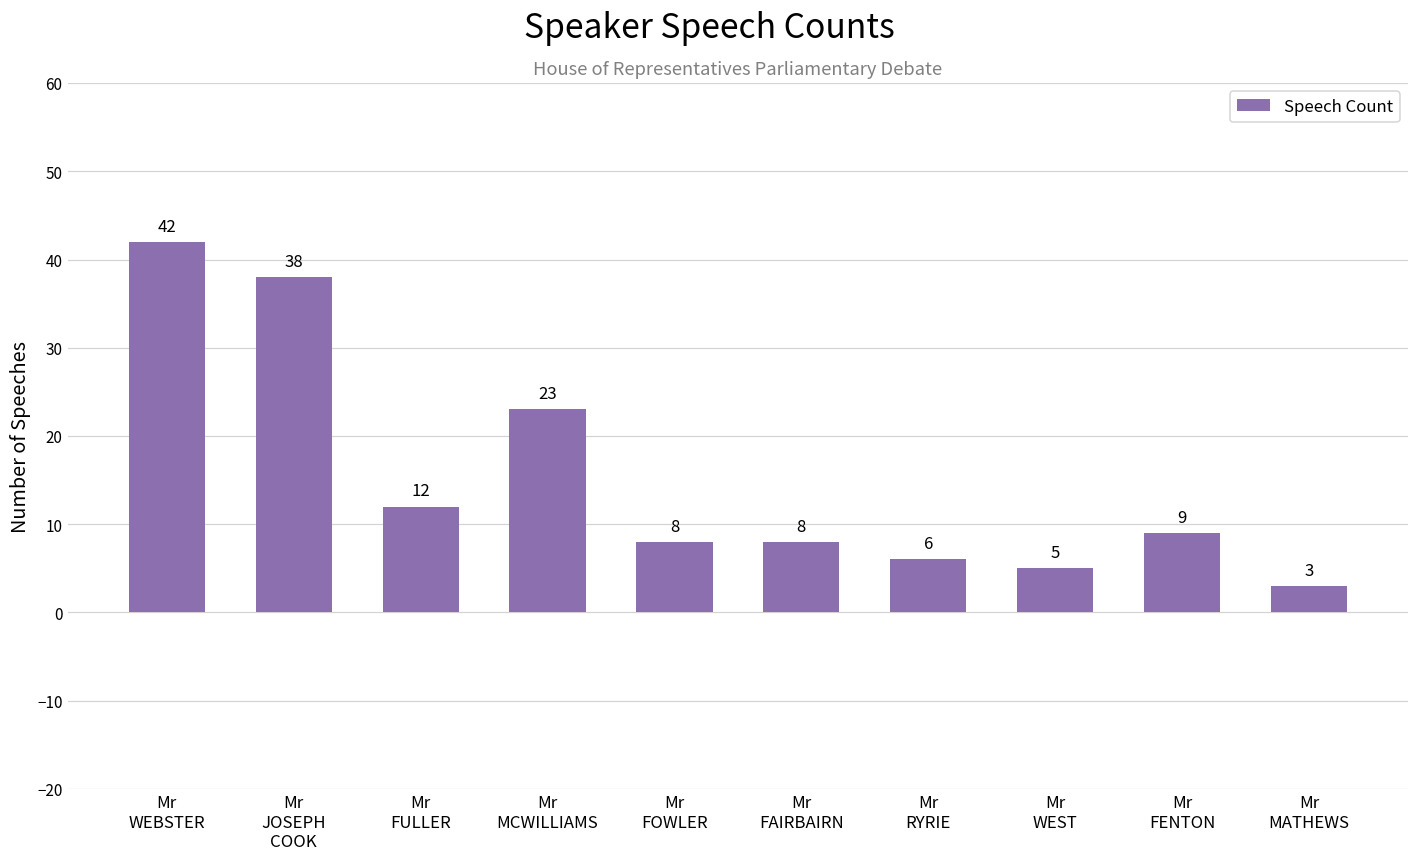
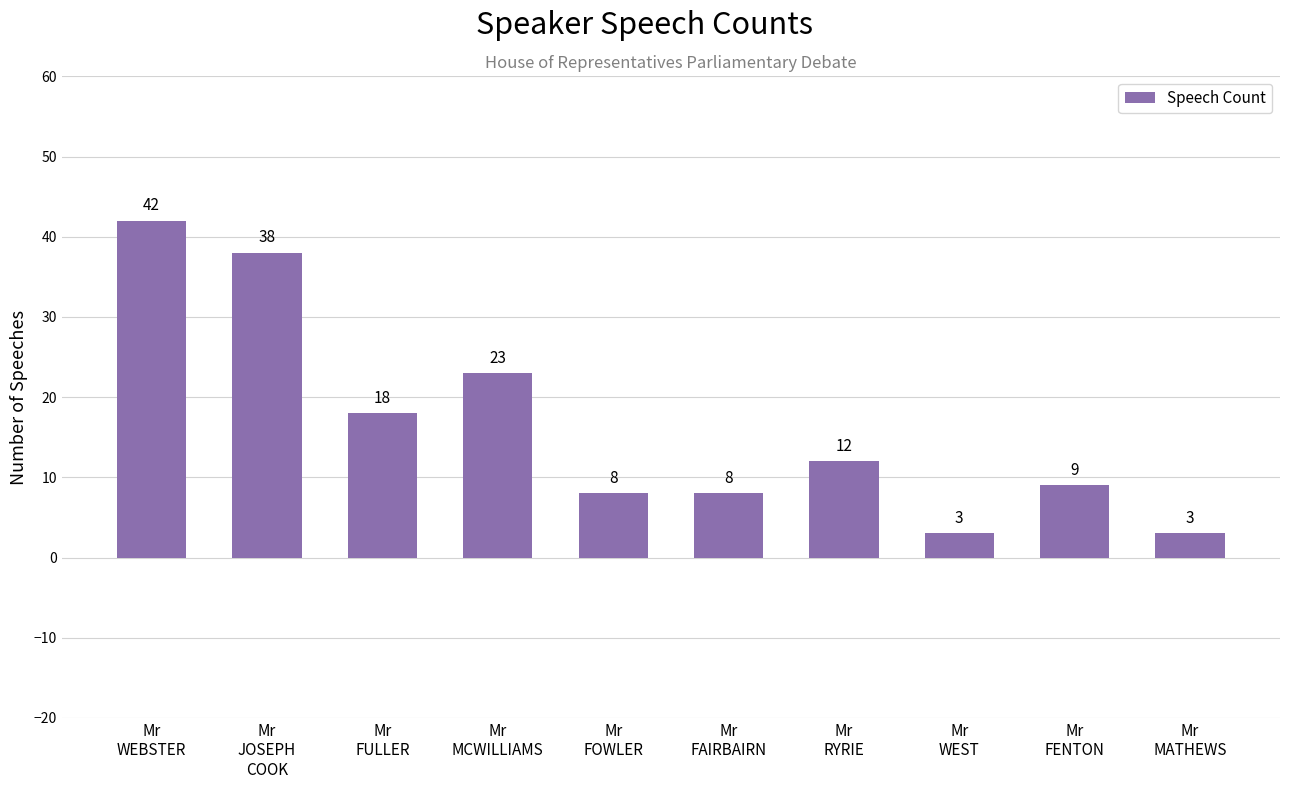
  {
    "Mr WEBSTER": 42,
    "Mr JOSEPH COOK": 38,
-   "Mr FULLER": 12,
+   "Mr FULLER": 18,
    "Mr MCWILLIAMS": 23,
    "Mr FOWLER": 8,
    "Mr FAIRBAIRN": 8,
-   "Mr RYRIE": 6,
-   "Mr WEST": 5,
+   "Mr RYRIE": 12,
+   "Mr WEST": 3,
    "Mr FENTON": 9,
    "Mr MATHEWS": 3
  }
